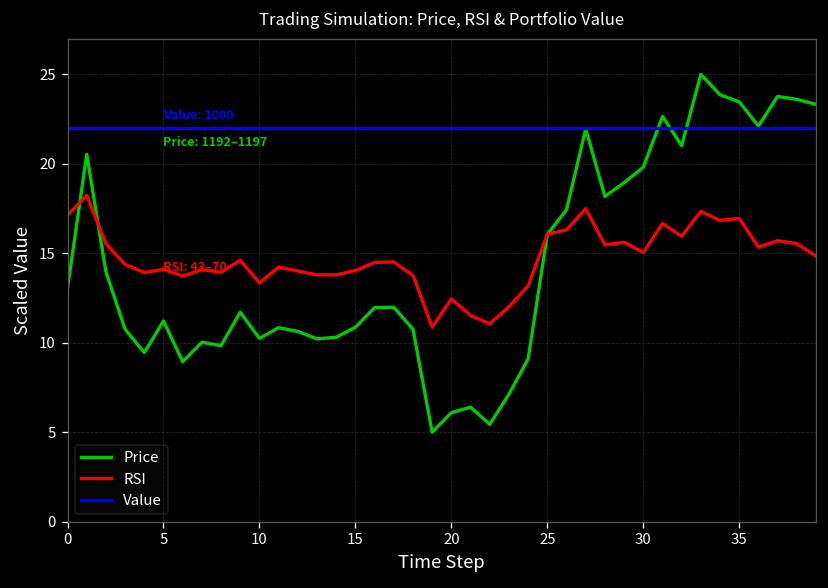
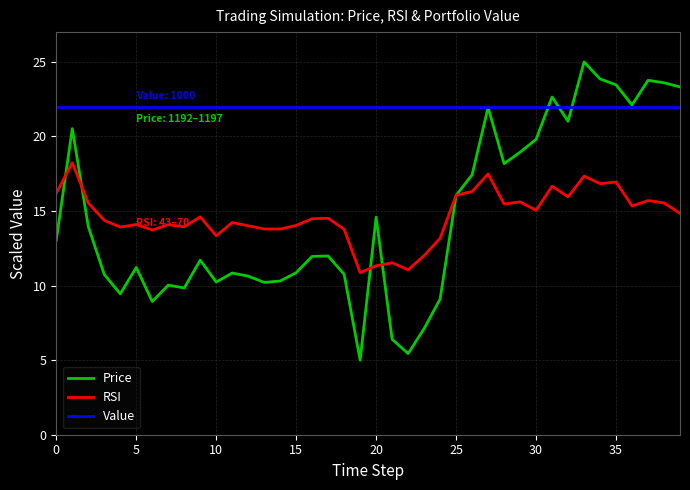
  {
    "Price": {
      "0": 13.1,
      "5": 11.2,
      "10": 10.2,
      "15": 10.9,
-     "20": 6.1,
+     "20": 14.6,
      "30": 19.8,
      "35": 23.5
    },
    "RSI": {
-     "0": 17.1,
+     "0": 16.2,
      "10": 13.3,
      "15": 14.0,
-     "20": 12.5,
+     "20": 11.3,
      "30": 15.0,
      "35": 16.9
    },
    "Value": {
      "0": 22.0,
      "15": 22.0,
      "20": 22.0,
      "25": 22.0,
      "30": 22.0,
      "35": 22.0
    }
  }
